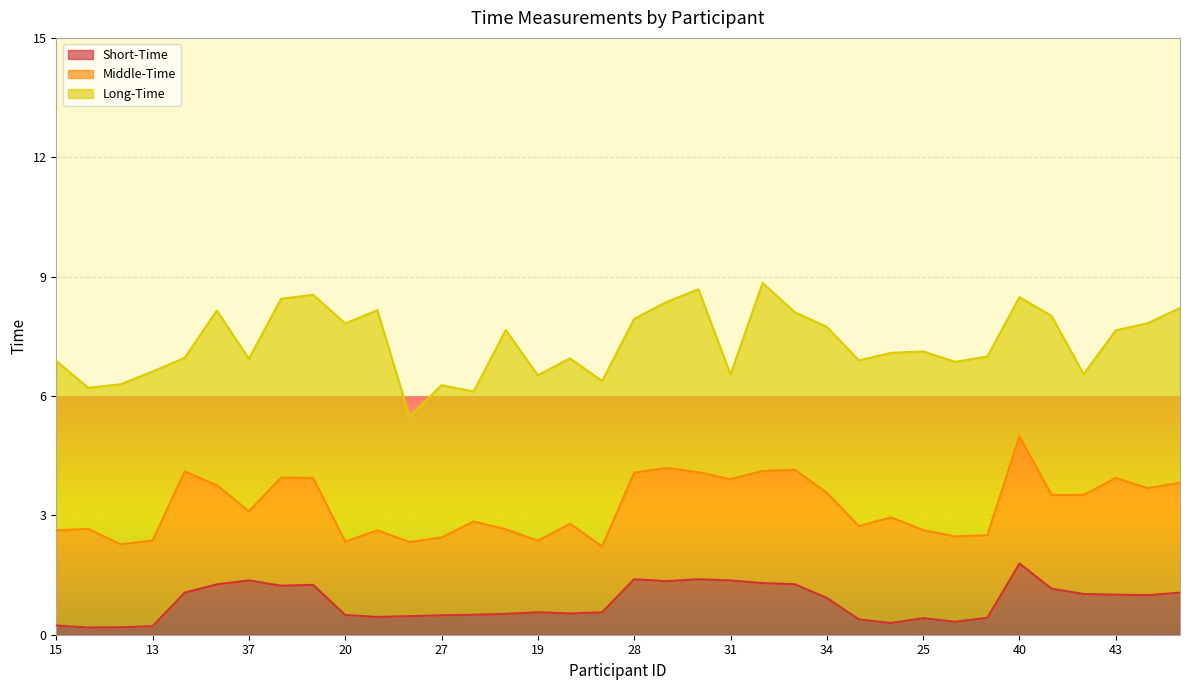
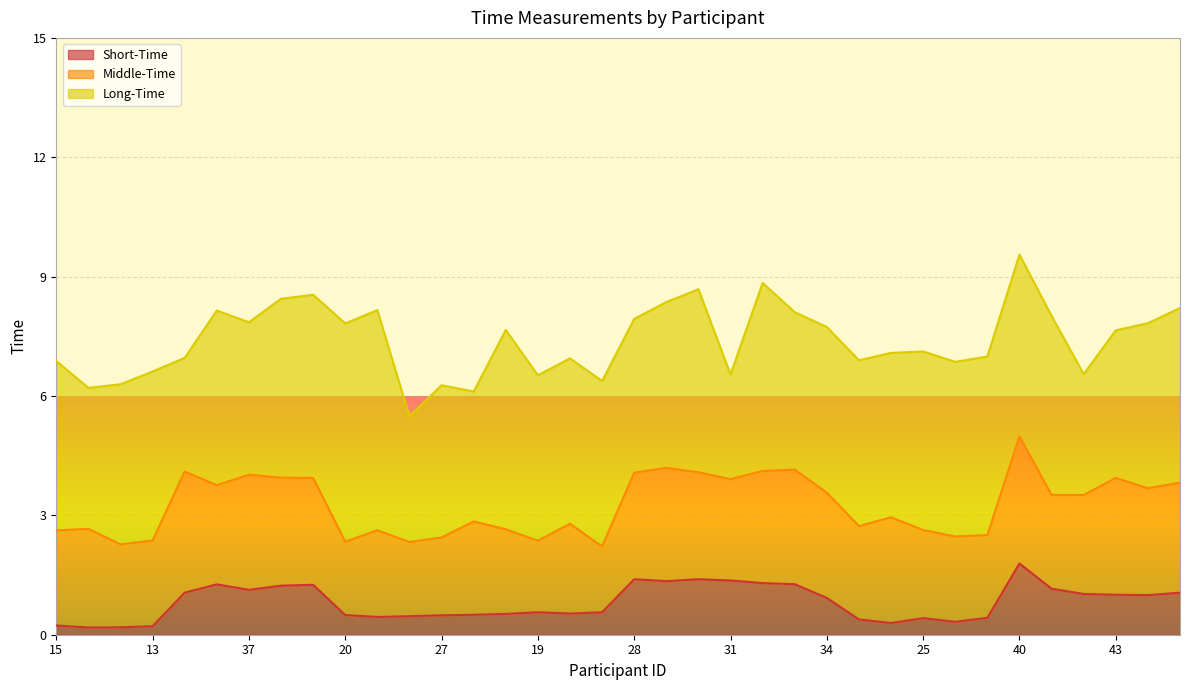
  {
    "Short-Time": {
      "15": 0.2,
-     "37": 1.4,
+     "37": 1.1,
      "27": 0.5,
      "40": 1.8,
      "43": 1.0
    },
    "Middle-Time": {
      "15": 2.4,
-     "37": 1.7,
+     "37": 2.9,
      "27": 2.0,
      "40": 3.2,
      "43": 2.9
    },
    "Long-Time": {
      "15": 4.3,
      "37": 3.8,
      "27": 3.8,
-     "40": 3.5,
+     "40": 4.6,
      "43": 3.7
    }
  }
